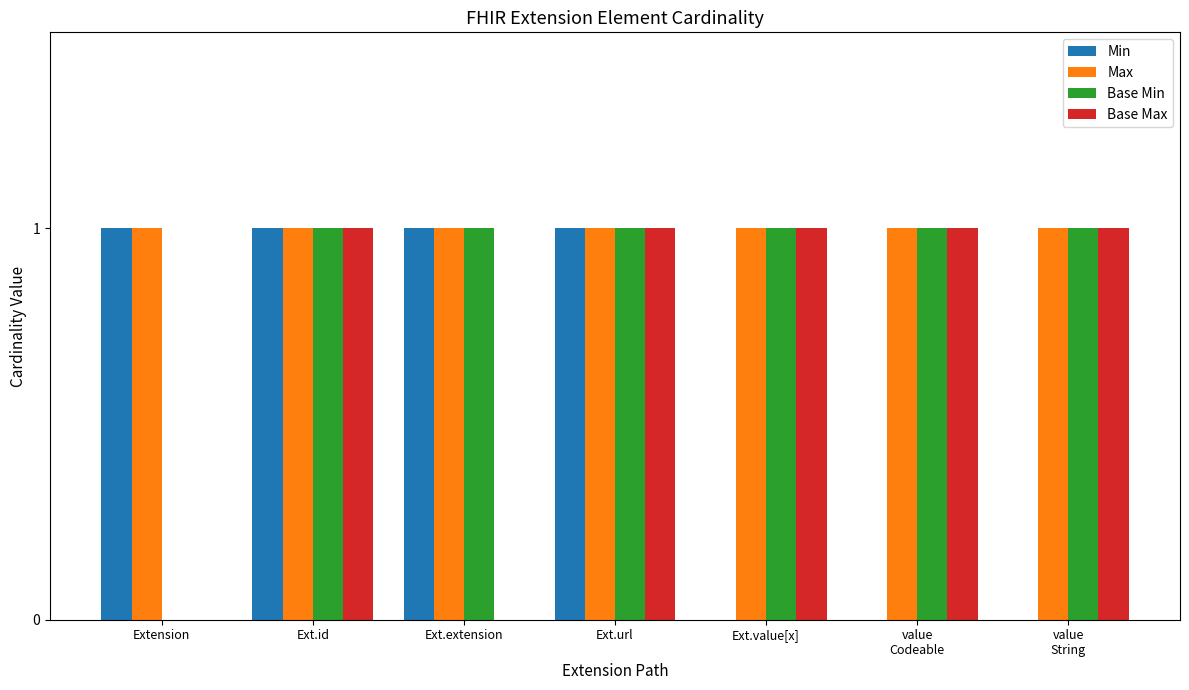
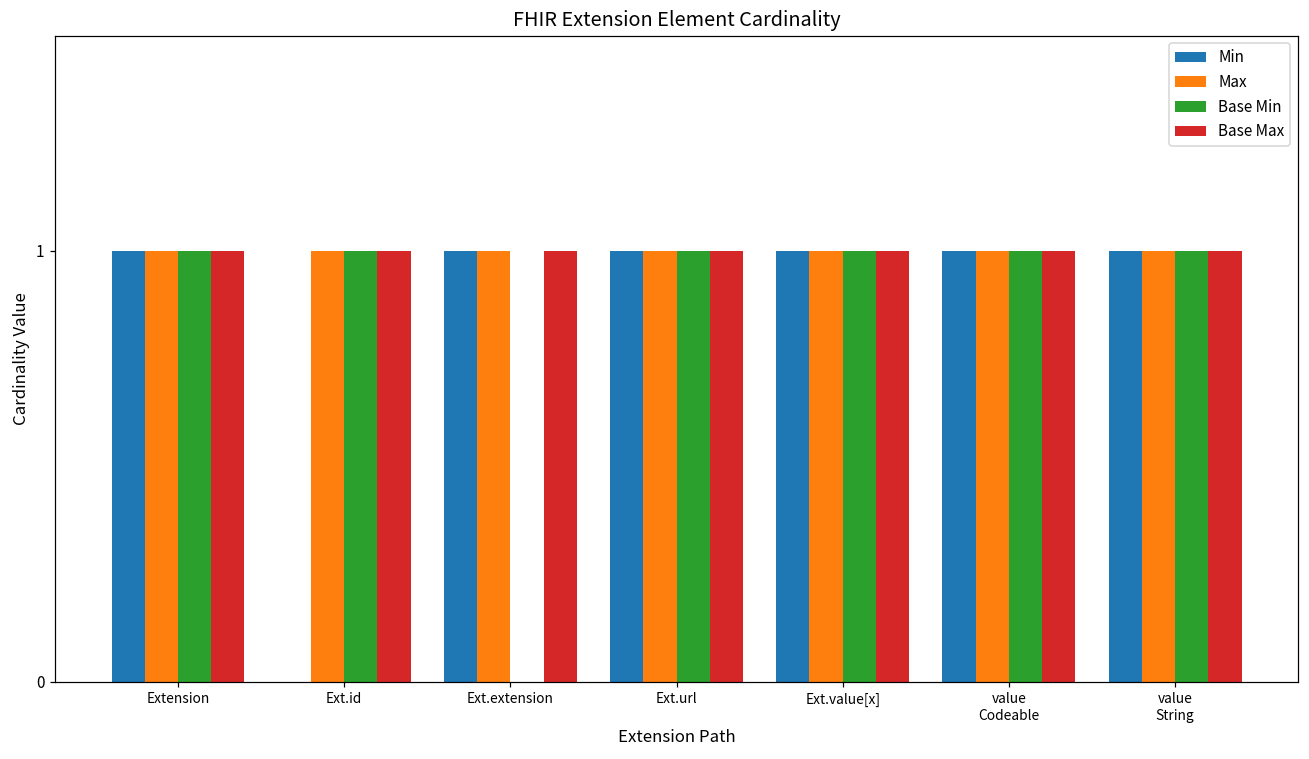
  {
    "Min": {
      "Extension": 1,
-     "Ext.id": 1,
+     "Ext.id": 0,
      "Ext.extension": 1,
      "Ext.url": 1,
-     "Ext.value[x]": 0,
-     "value Codeable": 0,
-     "value String": 0
+     "Ext.value[x]": 1,
+     "value Codeable": 1,
+     "value String": 1
    },
    "Max": {
      "Extension": 1,
      "Ext.id": 1,
      "Ext.extension": 1,
      "Ext.url": 1,
      "Ext.value[x]": 1,
      "value Codeable": 1,
      "value String": 1
    },
    "Base Min": {
-     "Extension": 0,
+     "Extension": 1,
      "Ext.id": 1,
-     "Ext.extension": 1,
+     "Ext.extension": 0,
      "Ext.url": 1,
      "Ext.value[x]": 1,
      "value Codeable": 1,
      "value String": 1
    },
    "Base Max": {
-     "Extension": 0,
+     "Extension": 1,
      "Ext.id": 1,
-     "Ext.extension": 0,
+     "Ext.extension": 1,
      "Ext.url": 1,
      "Ext.value[x]": 1,
      "value Codeable": 1,
      "value String": 1
    }
  }
